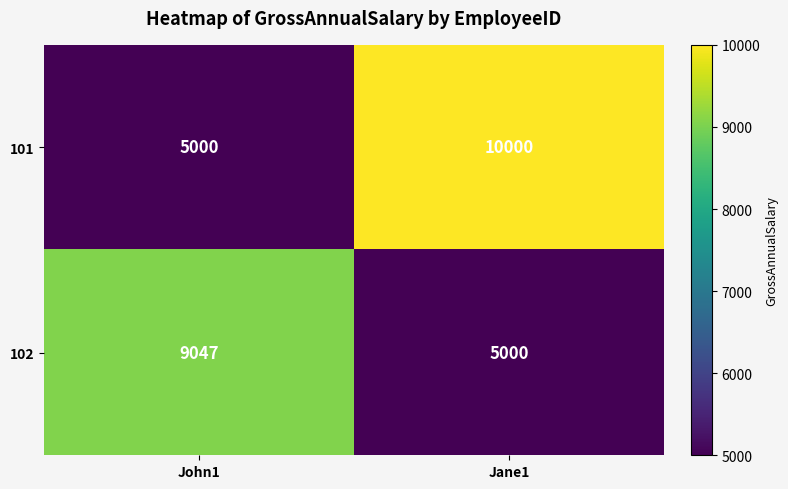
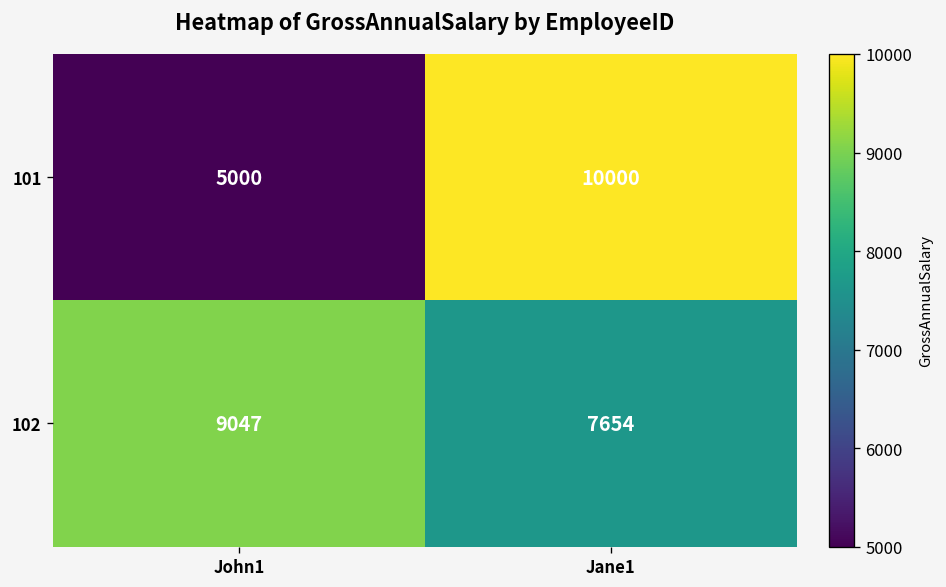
  {
    "101": {
      "John1": 5000,
      "Jane1": 10000
    },
    "102": {
      "John1": 9047,
-     "Jane1": 5000
+     "Jane1": 7654
    }
  }
